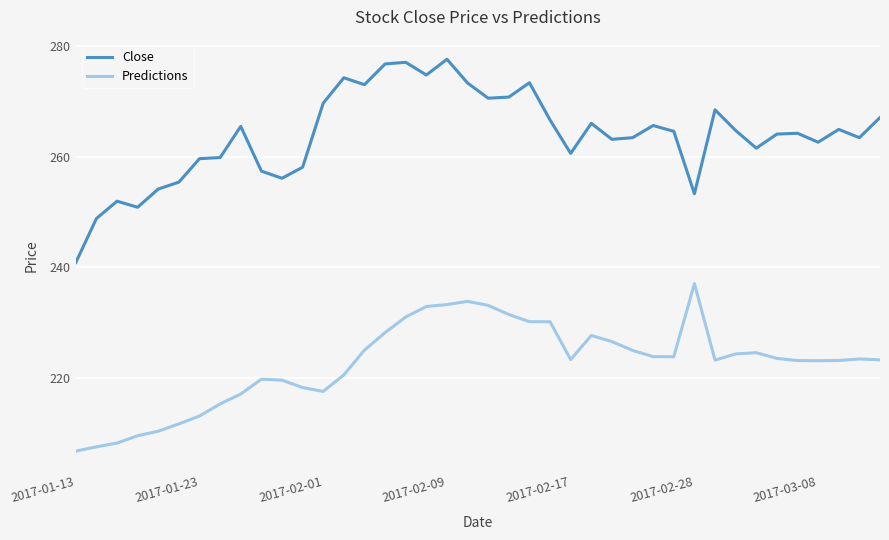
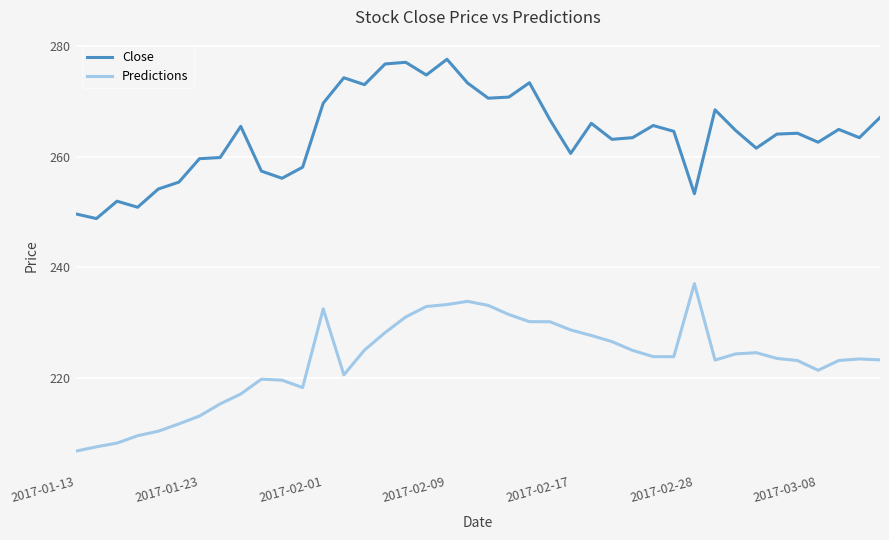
  {
    "Close": {
-     "2017-01-13": 241,
+     "2017-01-13": 250,
      "2017-01-23": 260,
      "2017-02-01": 270,
      "2017-02-09": 278,
      "2017-02-17": 261,
      "2017-02-28": 253,
      "2017-03-08": 263
    },
    "Predictions": {
      "2017-01-13": 207,
      "2017-01-23": 213,
-     "2017-02-01": 217,
+     "2017-02-01": 232,
      "2017-02-09": 233,
-     "2017-02-17": 223,
+     "2017-02-17": 229,
      "2017-02-28": 237,
-     "2017-03-08": 223
+     "2017-03-08": 221
    }
  }
